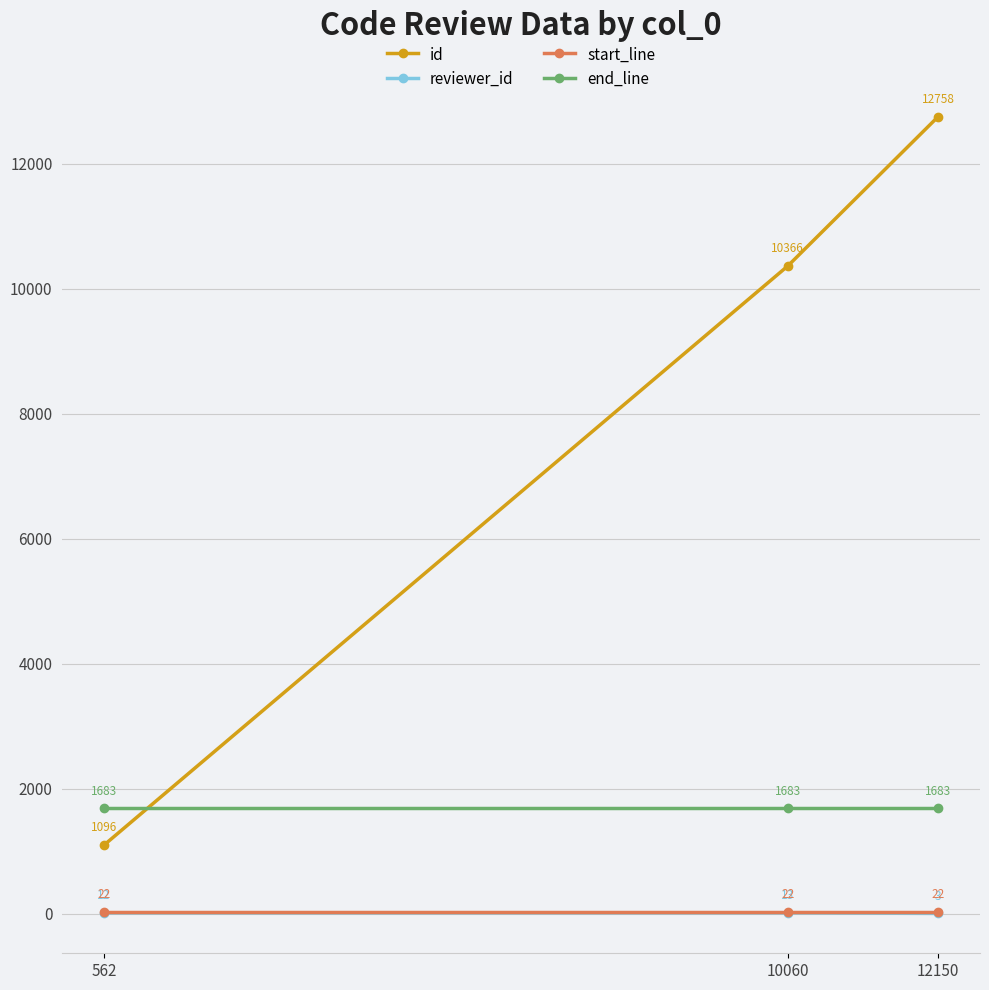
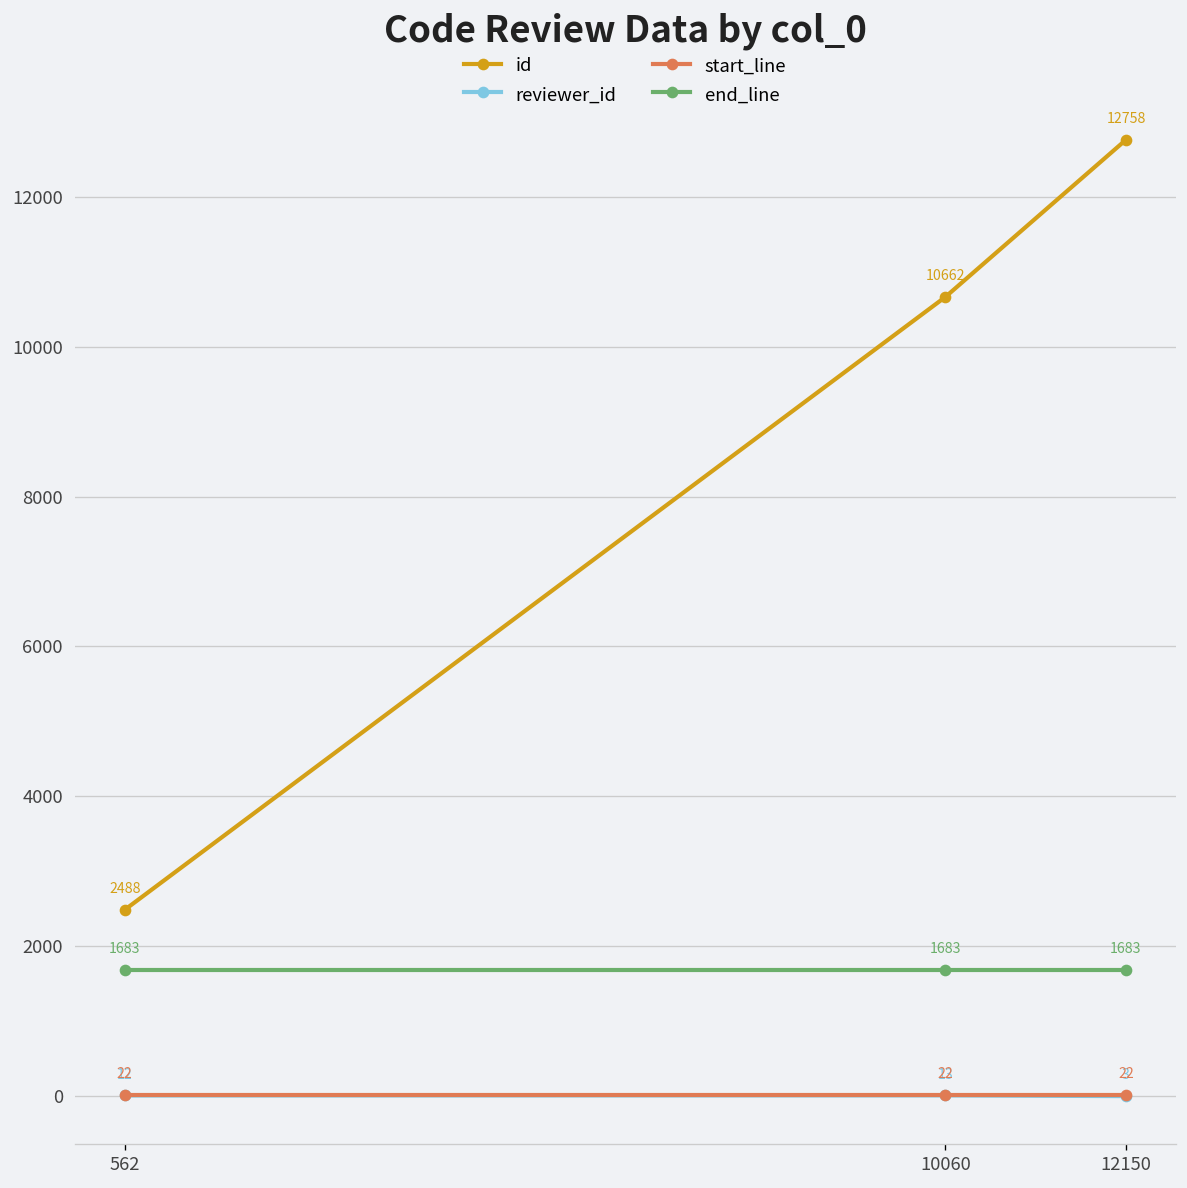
  {
    "id": {
-     "562": 1096,
-     "10060": 10366,
+     "562": 2488,
+     "10060": 10662,
      "12150": 12758
    },
    "end_line": {
      "562": 1683,
      "10060": 1683,
      "12150": 1683
    }
  }
